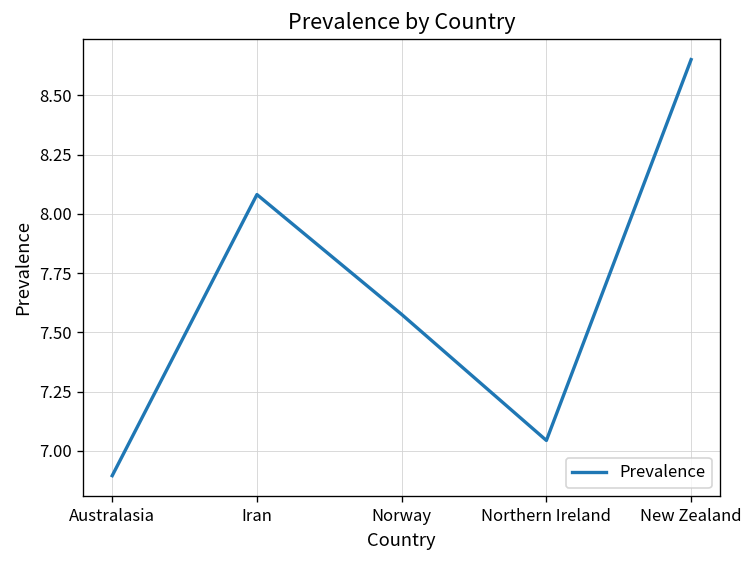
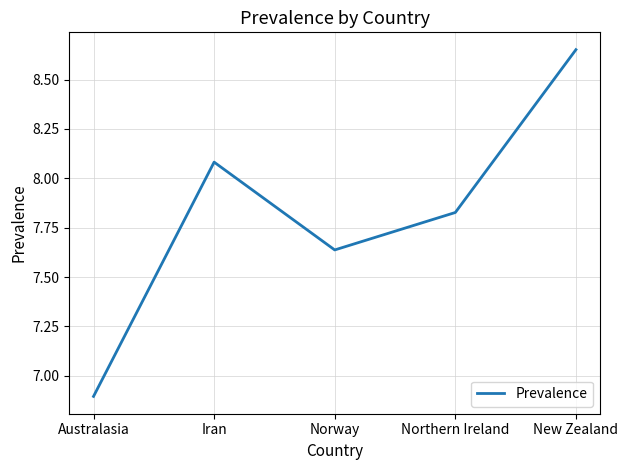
  {
    "Australasia": 6.90,
    "Iran": 8.08,
-   "Norway": 7.58,
-   "Northern Ireland": 7.04,
+   "Norway": 7.64,
+   "Northern Ireland": 7.83,
    "New Zealand": 8.65
  }
